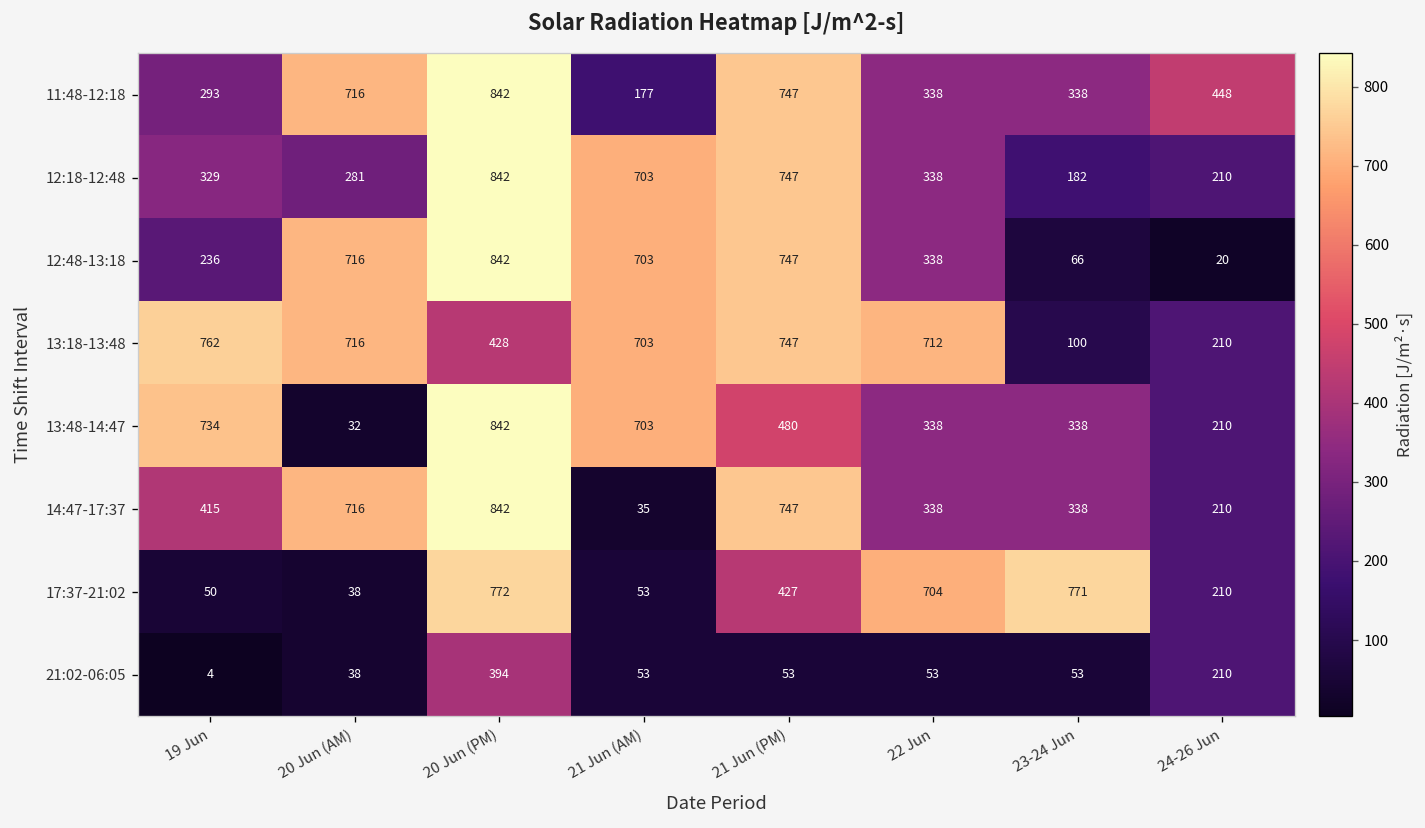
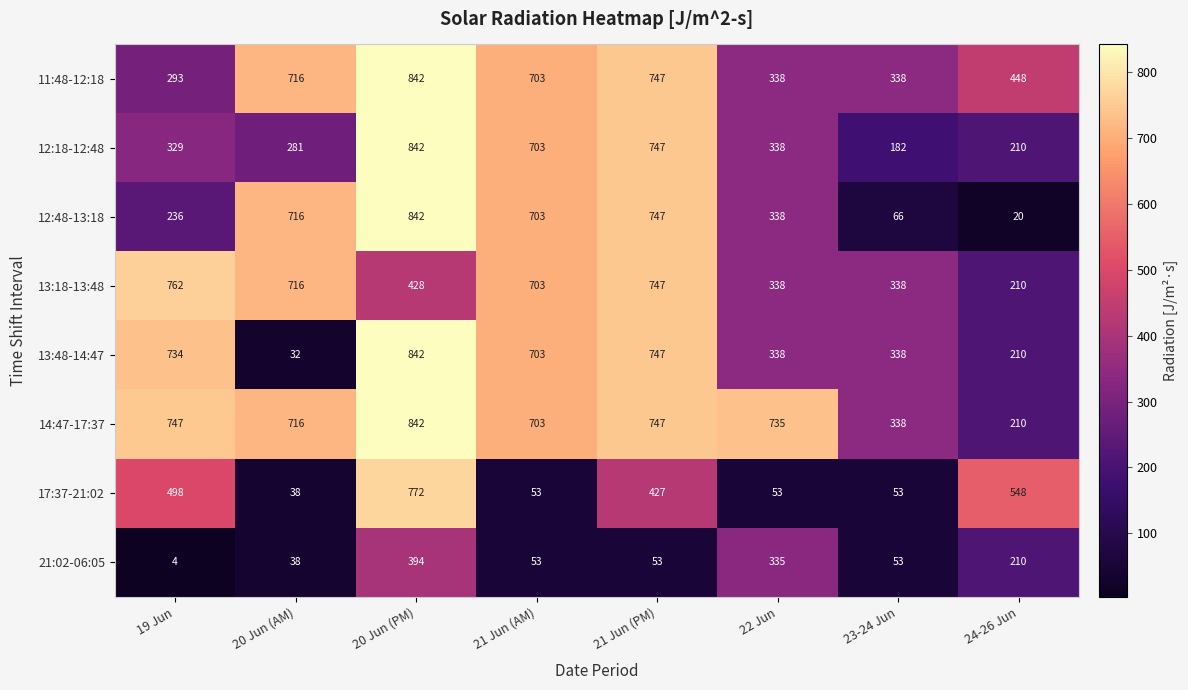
  {
    "11:48-12:18": {
      "19 Jun": 293,
      "20 Jun (AM)": 716,
      "20 Jun (PM)": 842,
-     "21 Jun (AM)": 177,
+     "21 Jun (AM)": 703,
      "21 Jun (PM)": 747,
      "22 Jun": 338,
      "23-24 Jun": 338,
      "24-26 Jun": 448
    },
    "12:18-12:48": {
      "19 Jun": 329,
      "20 Jun (AM)": 281,
      "20 Jun (PM)": 842,
      "21 Jun (AM)": 703,
      "21 Jun (PM)": 747,
      "22 Jun": 338,
      "23-24 Jun": 182,
      "24-26 Jun": 210
    },
    "12:48-13:18": {
      "19 Jun": 236,
      "20 Jun (AM)": 716,
      "20 Jun (PM)": 842,
      "21 Jun (AM)": 703,
      "21 Jun (PM)": 747,
      "22 Jun": 338,
      "23-24 Jun": 66,
      "24-26 Jun": 20
    },
    "13:18-13:48": {
      "19 Jun": 762,
      "20 Jun (AM)": 716,
      "20 Jun (PM)": 428,
      "21 Jun (AM)": 703,
      "21 Jun (PM)": 747,
-     "22 Jun": 712,
-     "23-24 Jun": 100,
+     "22 Jun": 338,
+     "23-24 Jun": 338,
      "24-26 Jun": 210
    },
    "13:48-14:47": {
      "19 Jun": 734,
      "20 Jun (AM)": 32,
      "20 Jun (PM)": 842,
      "21 Jun (AM)": 703,
-     "21 Jun (PM)": 480,
+     "21 Jun (PM)": 747,
      "22 Jun": 338,
      "23-24 Jun": 338,
      "24-26 Jun": 210
    },
    "14:47-17:37": {
-     "19 Jun": 415,
+     "19 Jun": 747,
      "20 Jun (AM)": 716,
      "20 Jun (PM)": 842,
-     "21 Jun (AM)": 35,
+     "21 Jun (AM)": 703,
      "21 Jun (PM)": 747,
-     "22 Jun": 338,
+     "22 Jun": 735,
      "23-24 Jun": 338,
      "24-26 Jun": 210
    },
    "17:37-21:02": {
-     "19 Jun": 50,
+     "19 Jun": 498,
      "20 Jun (AM)": 38,
      "20 Jun (PM)": 772,
      "21 Jun (AM)": 53,
      "21 Jun (PM)": 427,
-     "22 Jun": 704,
-     "23-24 Jun": 771,
-     "24-26 Jun": 210
+     "22 Jun": 53,
+     "23-24 Jun": 53,
+     "24-26 Jun": 548
    },
    "21:02-06:05": {
      "19 Jun": 4,
      "20 Jun (AM)": 38,
      "20 Jun (PM)": 394,
      "21 Jun (AM)": 53,
      "21 Jun (PM)": 53,
-     "22 Jun": 53,
+     "22 Jun": 335,
      "23-24 Jun": 53,
      "24-26 Jun": 210
    }
  }
